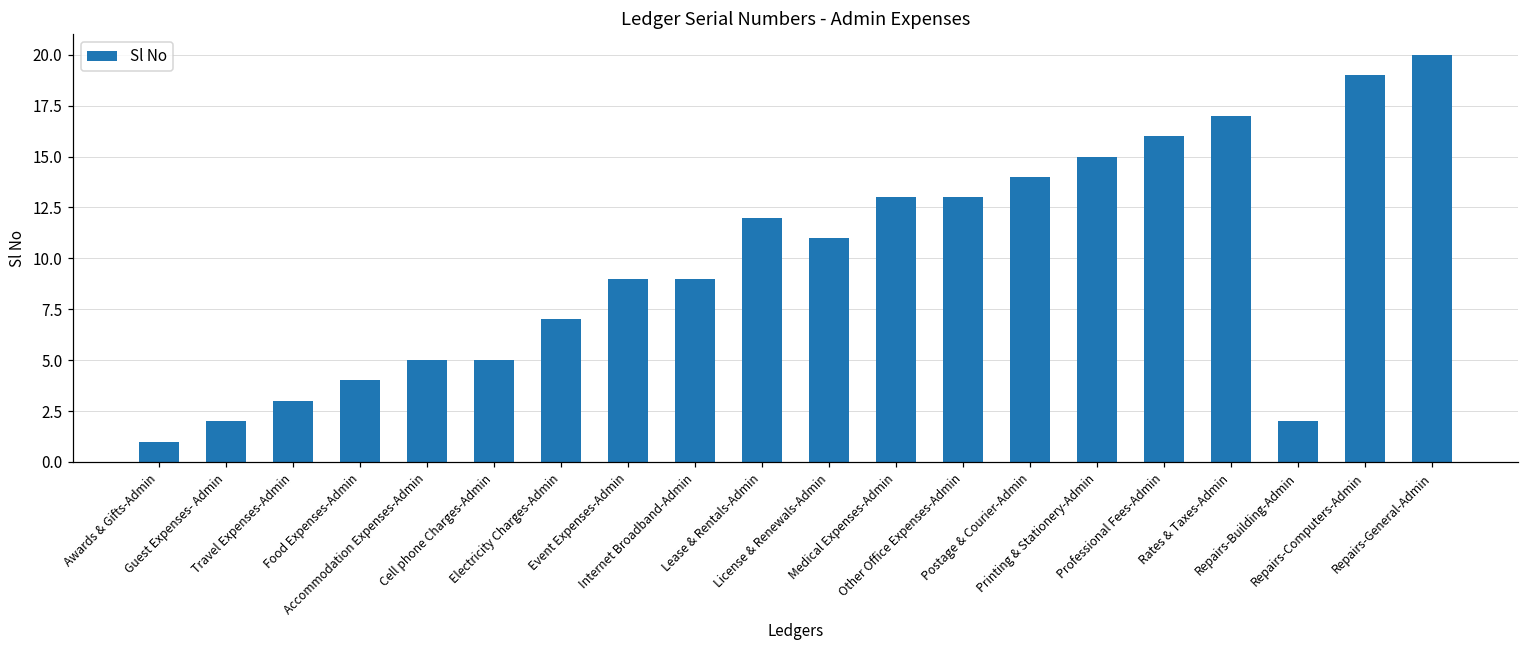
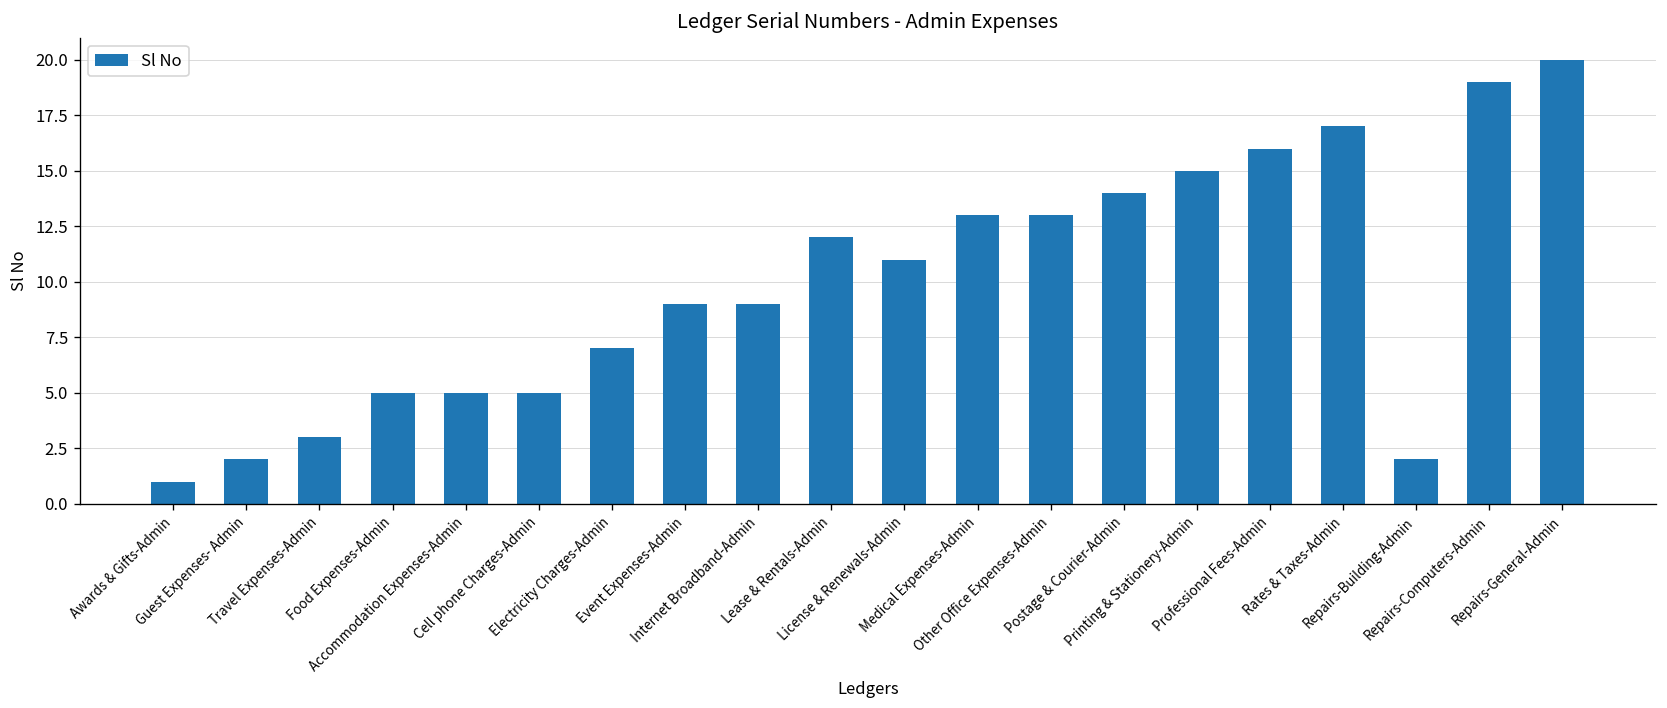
  {
    "Awards & Gifts-Admin": 1,
    "Guest Expenses- Admin": 2,
    "Travel Expenses-Admin": 3,
-   "Food Expenses-Admin": 4,
+   "Food Expenses-Admin": 5,
    "Accommodation Expenses-Admin": 5,
    "Cell phone Charges-Admin": 5,
    "Electricity Charges-Admin": 7,
    "Event Expenses-Admin": 9,
    "Internet Broadband-Admin": 9,
    "Lease & Rentals-Admin": 12,
    "License & Renewals-Admin": 11,
    "Medical Expenses-Admin": 13,
    "Other Office Expenses-Admin": 13,
    "Postage & Courier-Admin": 14,
    "Printing & Stationery-Admin": 15,
    "Professional Fees-Admin": 16,
    "Rates & Taxes-Admin": 17,
    "Repairs-Building-Admin": 2,
    "Repairs-Computers-Admin": 19,
    "Repairs-General-Admin": 20
  }
